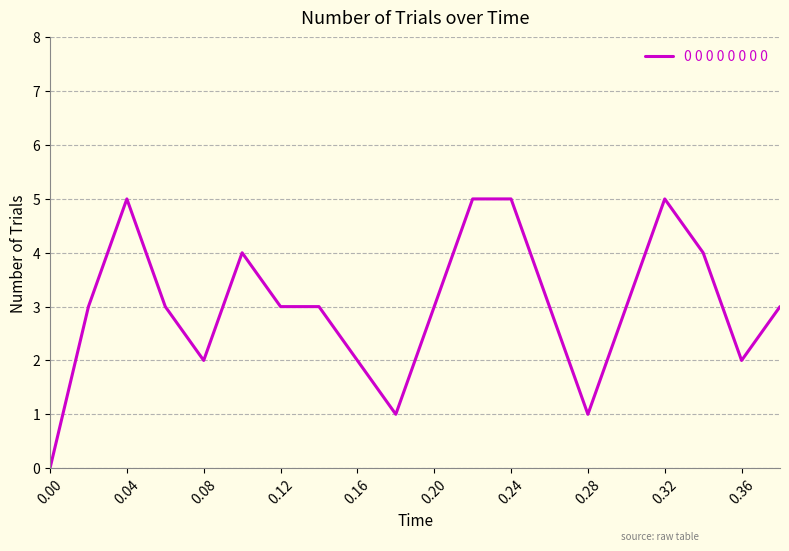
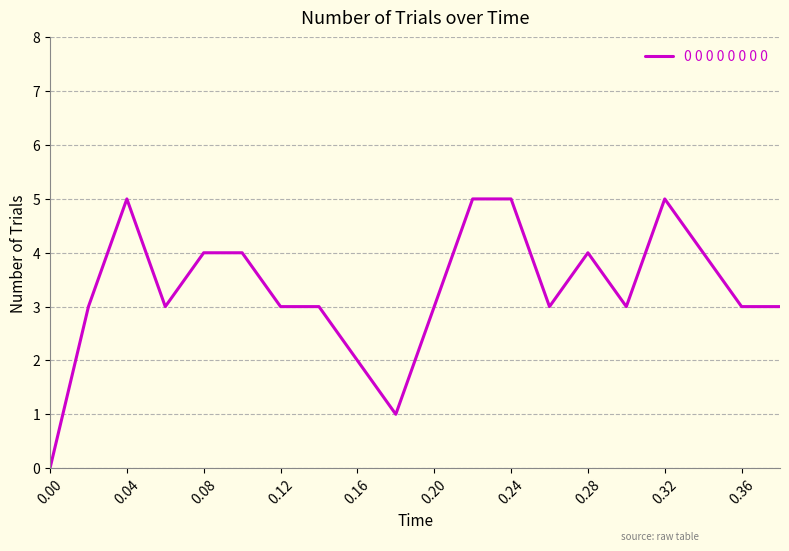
  {
    "0.00": 0,
    "0.04": 5,
-   "0.08": 2,
+   "0.08": 4,
    "0.12": 3,
    "0.16": 2,
    "0.20": 3,
    "0.24": 5,
-   "0.28": 1,
+   "0.28": 4,
    "0.32": 5,
-   "0.36": 2
+   "0.36": 3
  }
